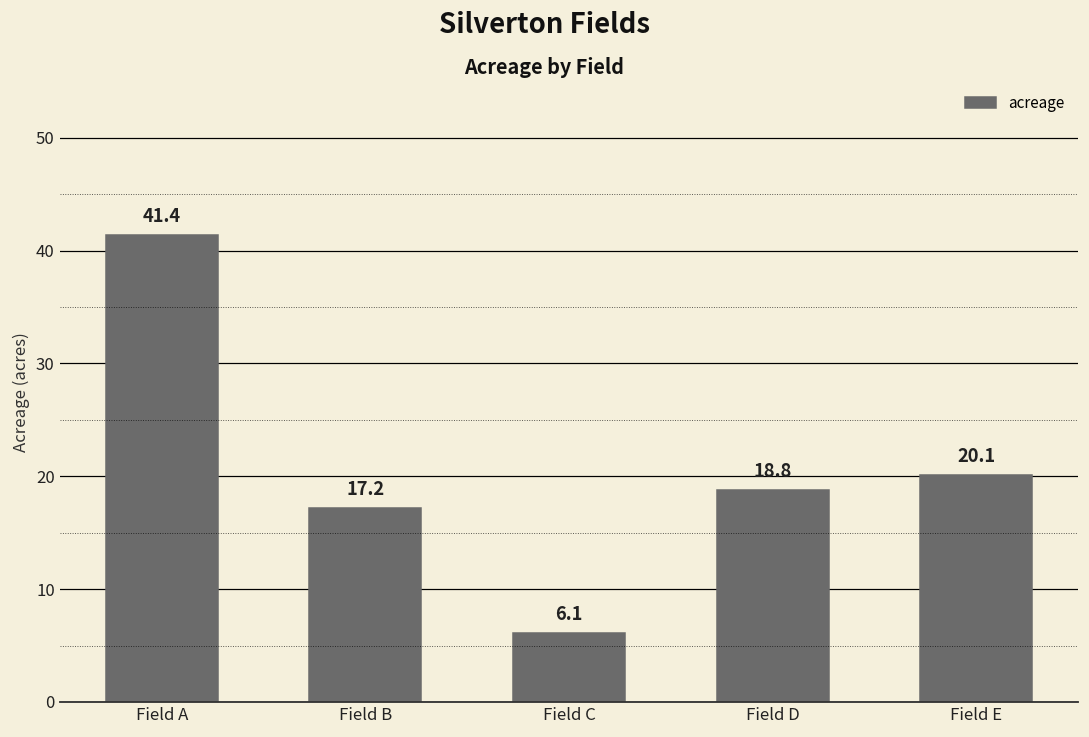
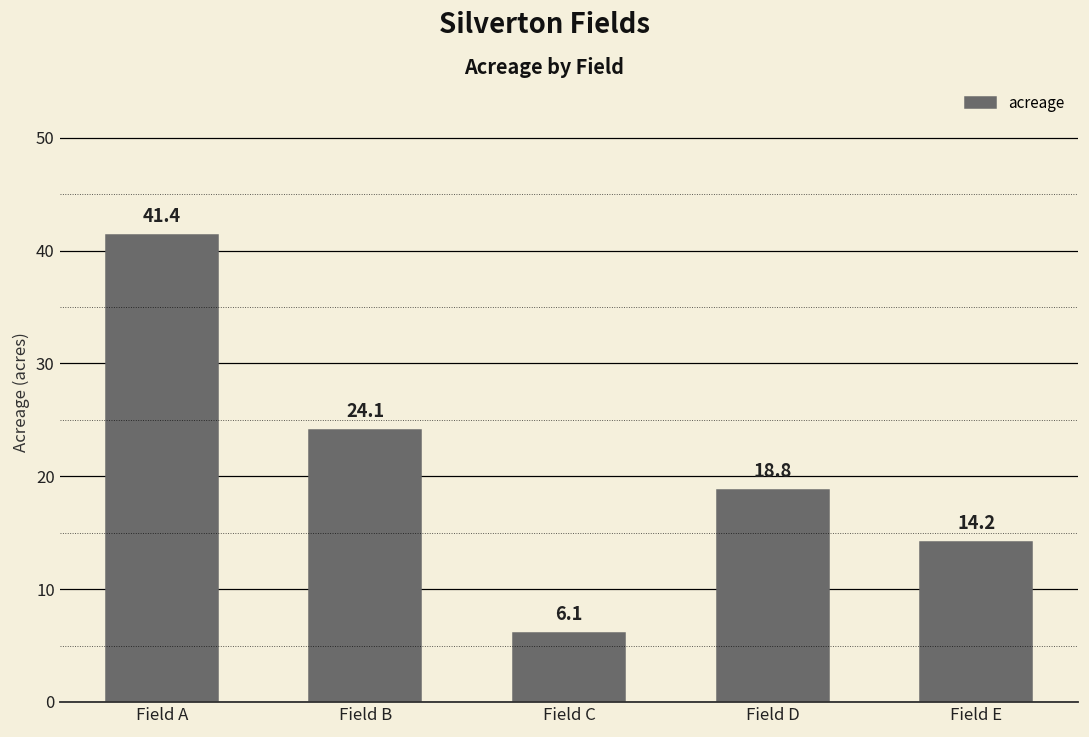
  {
    "Field A": 41.4,
-   "Field B": 17.2,
+   "Field B": 24.1,
    "Field C": 6.1,
    "Field D": 18.8,
-   "Field E": 20.1
+   "Field E": 14.2
  }
